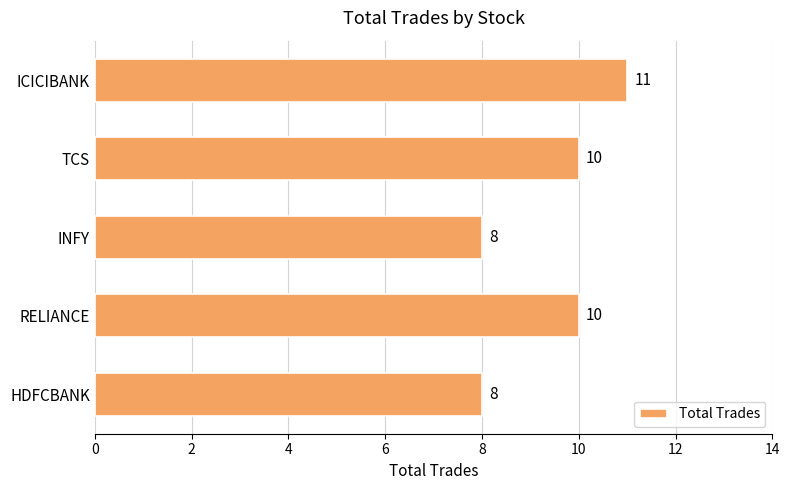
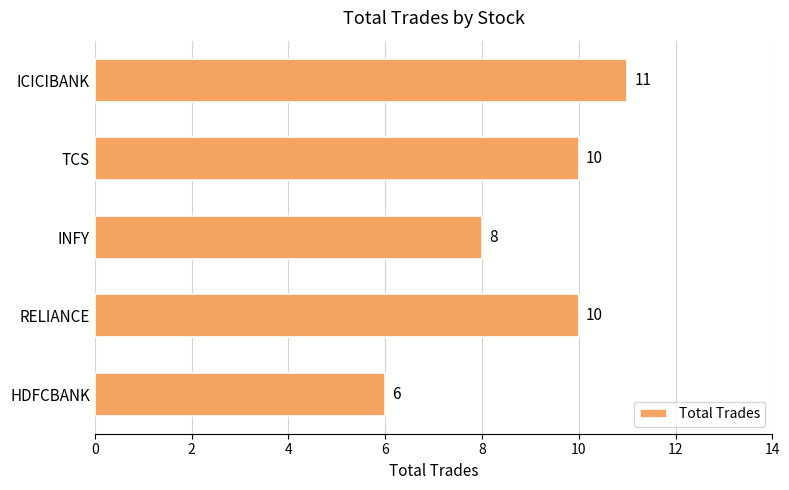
  {
    "ICICIBANK": 11,
    "TCS": 10,
    "INFY": 8,
    "RELIANCE": 10,
-   "HDFCBANK": 8
+   "HDFCBANK": 6
  }
